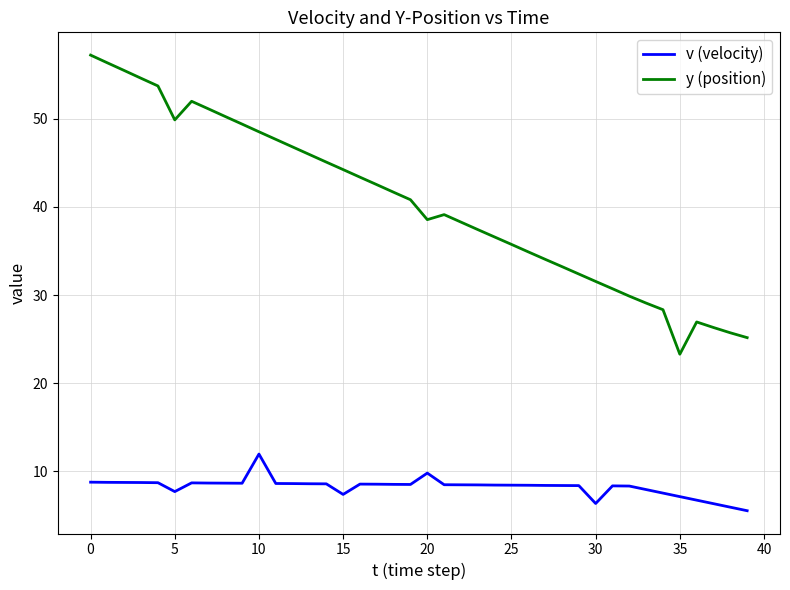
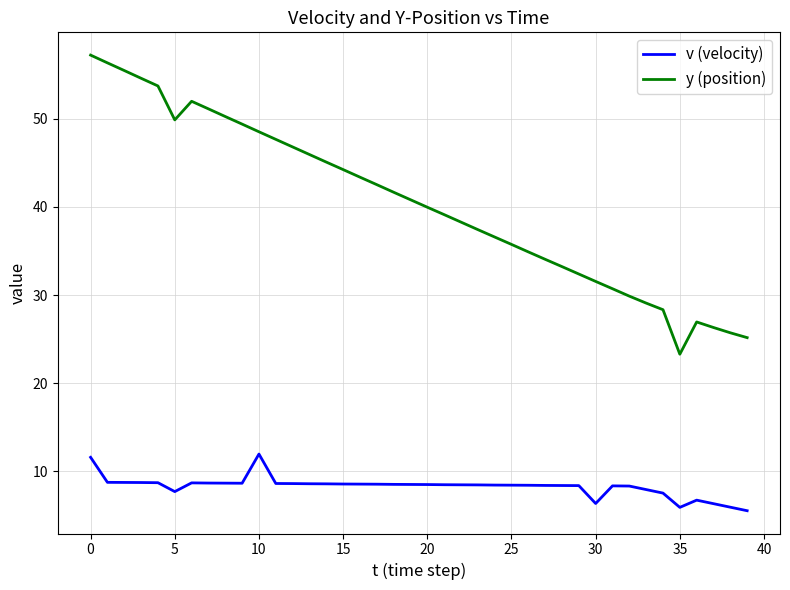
  {
    "v (velocity)": {
-     "0": 9,
+     "0": 12,
      "5": 8,
      "10": 12,
-     "15": 7,
-     "20": 10,
+     "15": 9,
+     "20": 9,
      "25": 8,
      "30": 6,
-     "35": 7
+     "35": 6
    },
    "y (position)": {
      "0": 57,
      "5": 50,
      "10": 49,
      "15": 44,
-     "20": 39,
+     "20": 40,
      "25": 36,
      "30": 32,
      "35": 23
    }
  }
